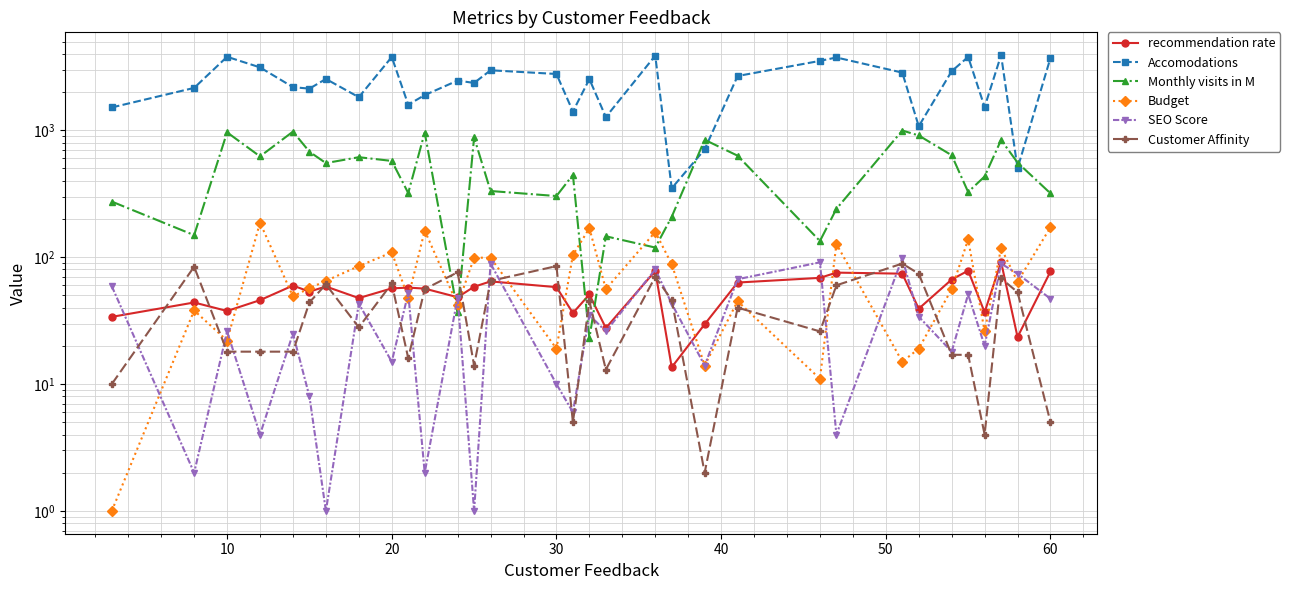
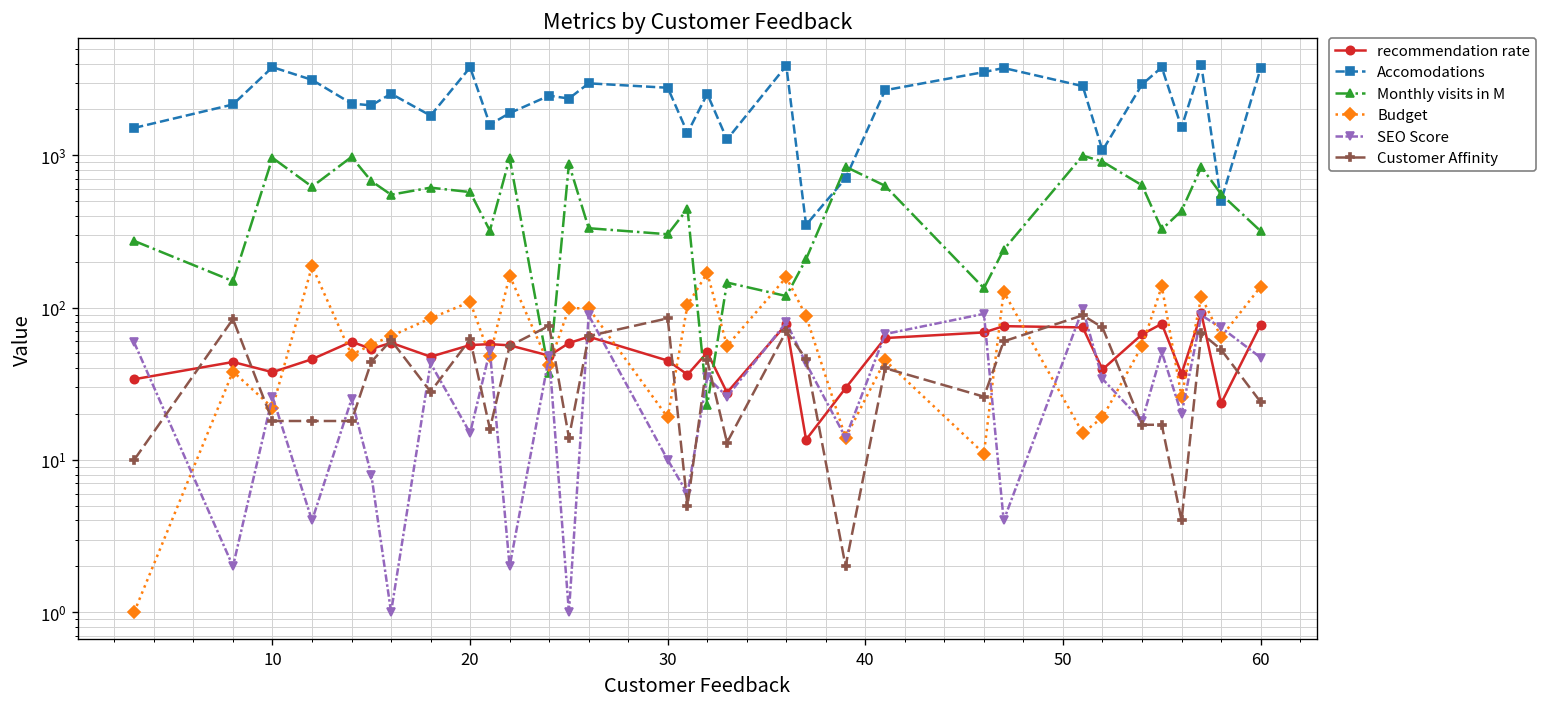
  {
    "recommendation rate": {
      "10": 38,
      "20": 60,
-     "30": 60,
+     "30": 45,
      "60": 80
    },
    "Accomodations": {
      "10": 3800,
      "20": 3800,
      "30": 2800,
      "60": 3700
    },
    "Monthly visits in M": {
      "10": 1000,
      "20": 600,
      "30": 300,
      "60": 320
    },
    "Budget": {
      "10": 22,
      "20": 110,
      "30": 19,
-     "60": 170
+     "60": 140
    },
    "SEO Score": {
      "10": 26,
      "20": 15,
      "30": 10,
      "60": 47
    },
    "Customer Affinity": {
      "10": 18,
      "20": 60,
      "30": 90,
-     "60": 5.0
+     "60": 24
    }
  }
